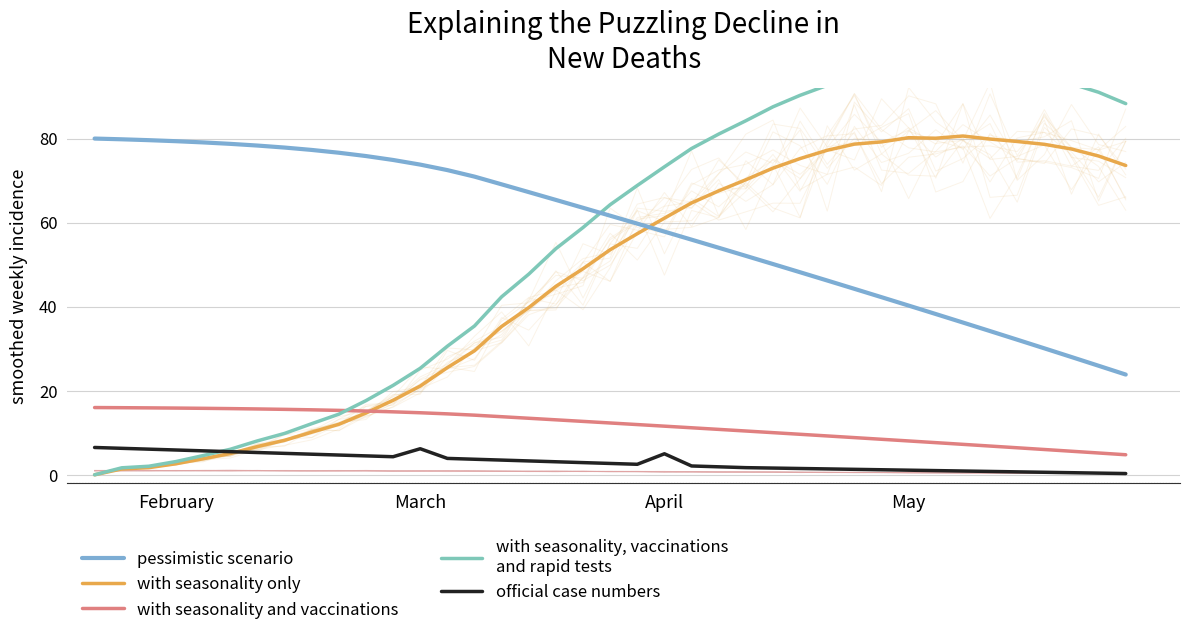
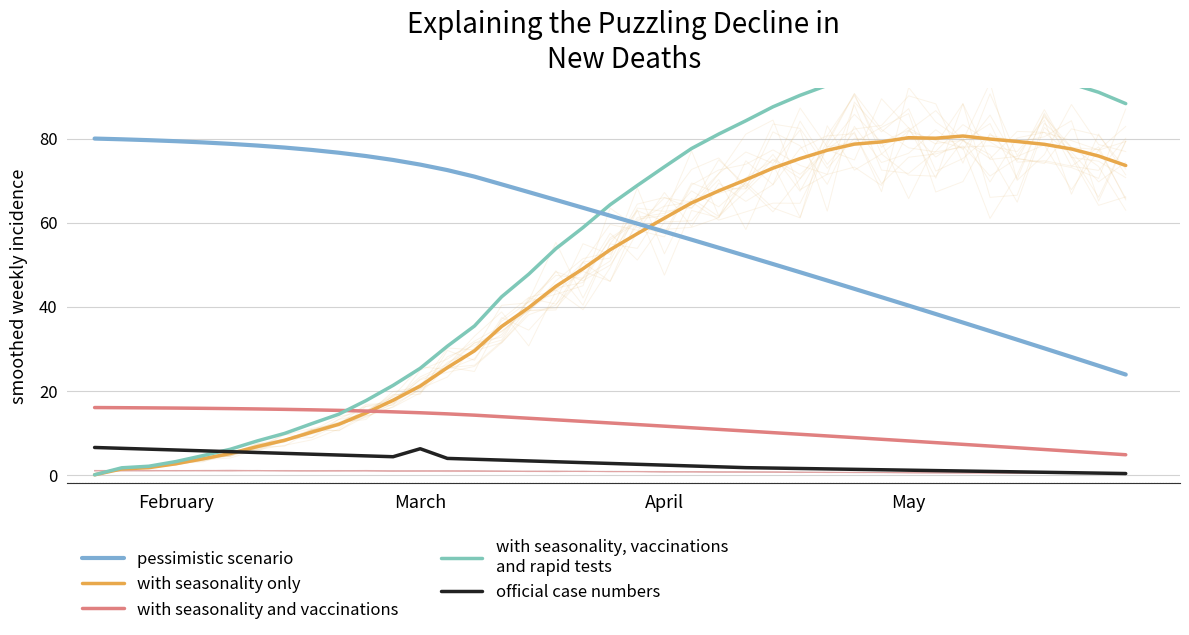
  {
    "official case numbers": {
      "February": 6,
      "March": 6,
-     "April": 5
+     "April": 2
    }
  }
